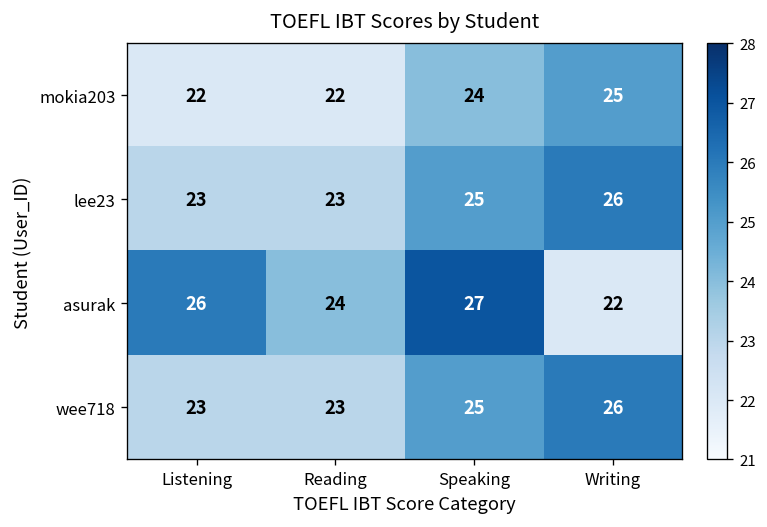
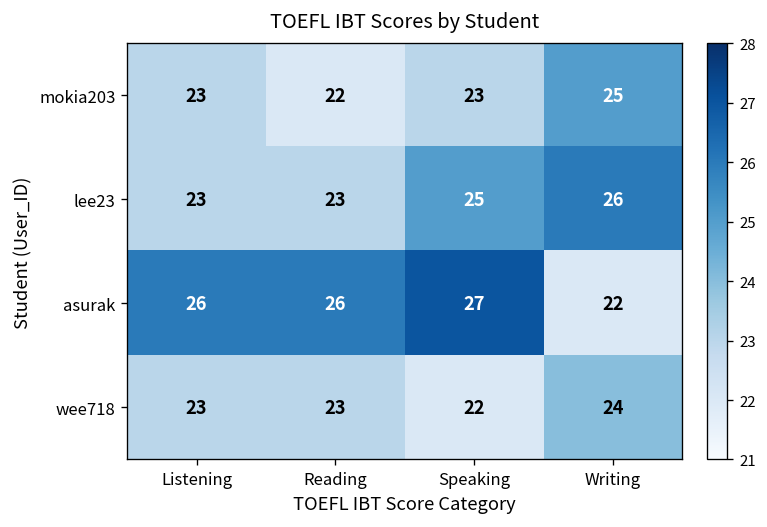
  {
    "mokia203": {
-     "Listening": 22,
+     "Listening": 23,
      "Reading": 22,
-     "Speaking": 24,
+     "Speaking": 23,
      "Writing": 25
    },
    "lee23": {
      "Listening": 23,
      "Reading": 23,
      "Speaking": 25,
      "Writing": 26
    },
    "asurak": {
      "Listening": 26,
-     "Reading": 24,
+     "Reading": 26,
      "Speaking": 27,
      "Writing": 22
    },
    "wee718": {
      "Listening": 23,
      "Reading": 23,
-     "Speaking": 25,
-     "Writing": 26
+     "Speaking": 22,
+     "Writing": 24
    }
  }
